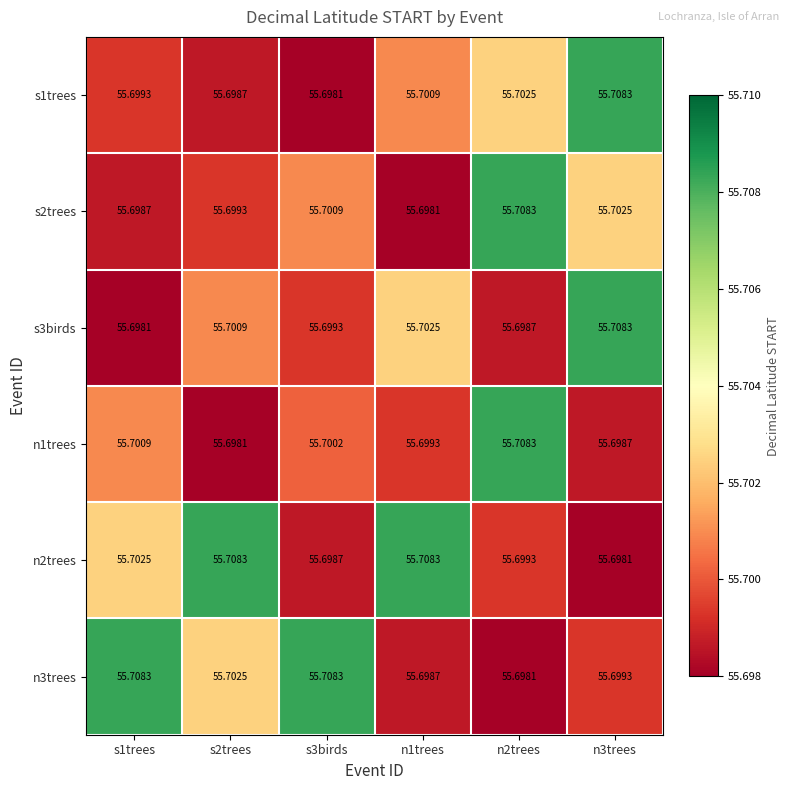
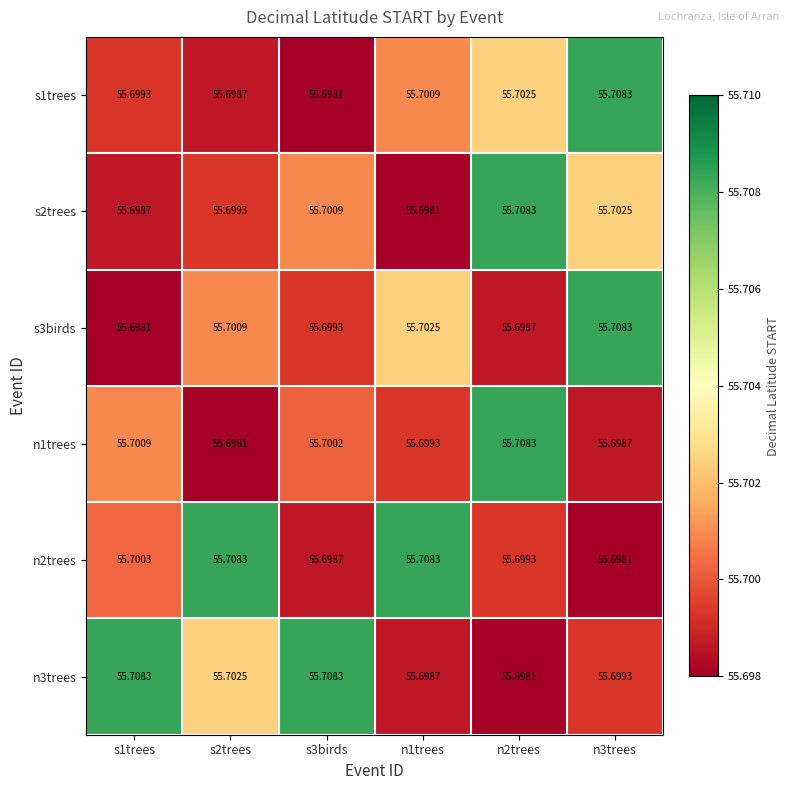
  {
    "s1trees": {
      "s1trees": 55.6993,
      "s2trees": 55.6987,
      "s3birds": 55.6981,
      "n1trees": 55.7009,
      "n2trees": 55.7025,
      "n3trees": 55.7083
    },
    "s2trees": {
      "s1trees": 55.6987,
      "s2trees": 55.6993,
      "s3birds": 55.7009,
      "n1trees": 55.6981,
      "n2trees": 55.7083,
      "n3trees": 55.7025
    },
    "s3birds": {
      "s1trees": 55.6981,
      "s2trees": 55.7009,
      "s3birds": 55.6993,
      "n1trees": 55.7025,
      "n2trees": 55.6987,
      "n3trees": 55.7083
    },
    "n1trees": {
      "s1trees": 55.7009,
      "s2trees": 55.6981,
      "s3birds": 55.7002,
      "n1trees": 55.6993,
      "n2trees": 55.7083,
      "n3trees": 55.6987
    },
    "n2trees": {
-     "s1trees": 55.7025,
+     "s1trees": 55.7003,
      "s2trees": 55.7083,
      "s3birds": 55.6987,
      "n1trees": 55.7083,
      "n2trees": 55.6993,
      "n3trees": 55.6981
    },
    "n3trees": {
      "s1trees": 55.7083,
      "s2trees": 55.7025,
      "s3birds": 55.7083,
      "n1trees": 55.6987,
      "n2trees": 55.6981,
      "n3trees": 55.6993
    }
  }
